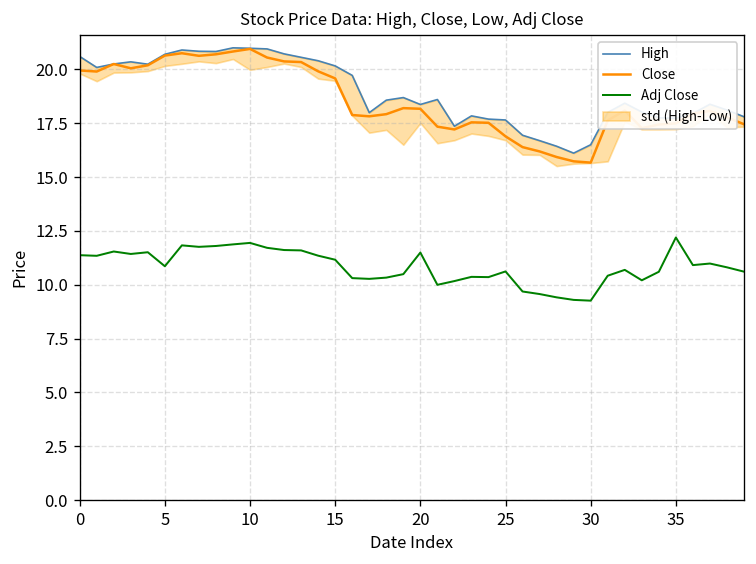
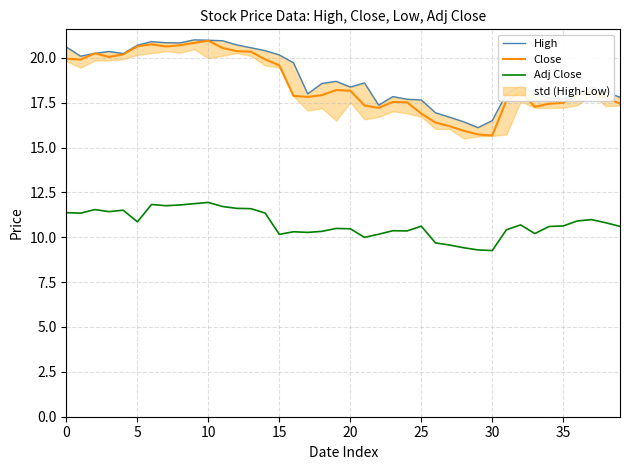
  {
    "Adj Close": {
      "0": 11.4,
      "5": 10.9,
      "10": 11.9,
-     "15": 11.2,
-     "20": 11.5,
+     "15": 10.2,
+     "20": 10.5,
      "25": 10.6,
      "30": 9.3,
-     "35": 12.2
+     "35": 10.6
    }
  }
